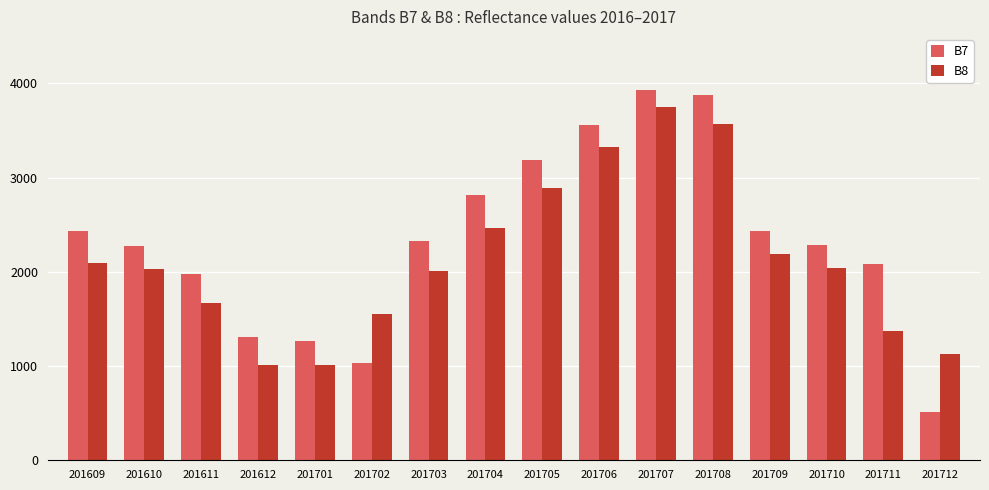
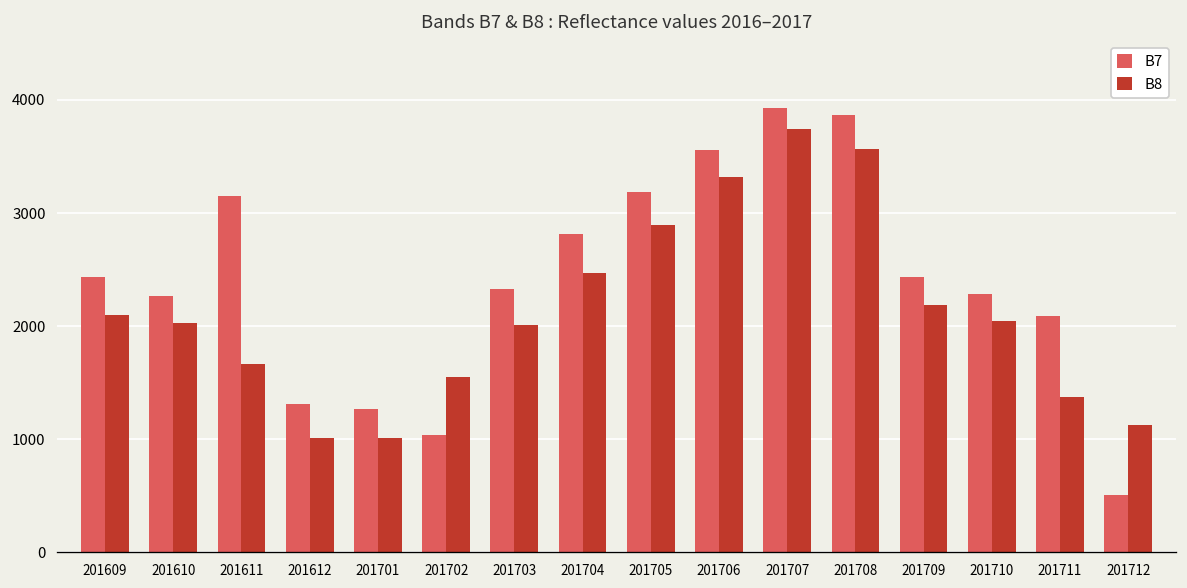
  {
    "B7": {
      "201609": 2400,
      "201610": 2300,
-     "201611": 2000,
+     "201611": 3100,
      "201612": 1300,
      "201701": 1300,
      "201702": 1000,
      "201703": 2300,
      "201704": 2800,
      "201705": 3200,
      "201706": 3600,
      "201707": 3900,
      "201708": 3900,
      "201709": 2400,
      "201710": 2300,
      "201711": 2100,
      "201712": 500
    },
    "B8": {
      "201609": 2100,
      "201610": 2000,
      "201611": 1700,
      "201612": 1000,
      "201701": 1000,
      "201702": 1500,
      "201703": 2000,
      "201704": 2500,
      "201705": 2900,
      "201706": 3300,
      "201707": 3700,
      "201708": 3600,
      "201709": 2200,
      "201710": 2000,
      "201711": 1400,
      "201712": 1100
    }
  }
